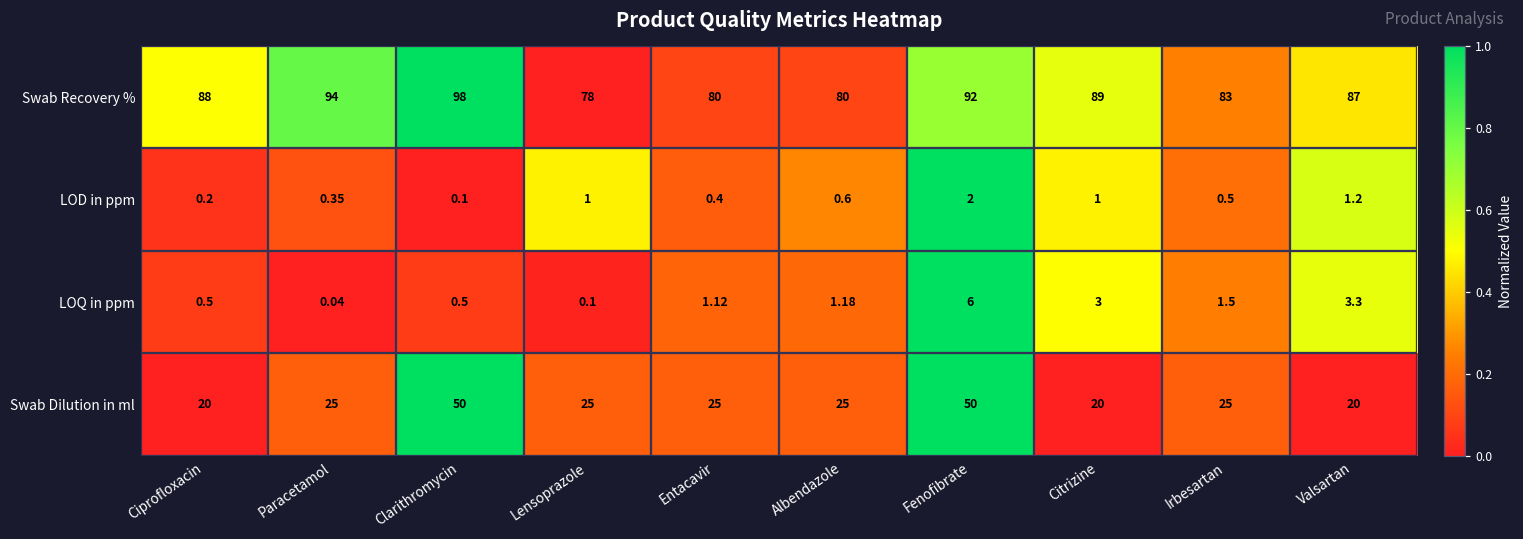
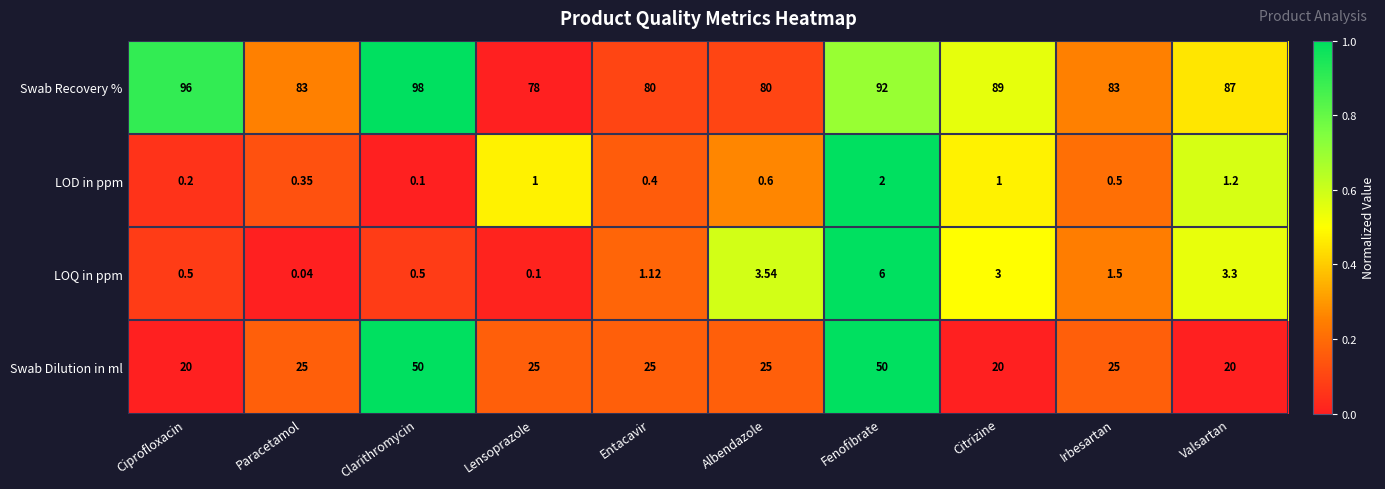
  {
    "Swab Recovery %": {
-     "Ciprofloxacin": 88,
-     "Paracetamol": 94,
+     "Ciprofloxacin": 96,
+     "Paracetamol": 83,
      "Clarithromycin": 98,
      "Lensoprazole": 78,
      "Entacavir": 80,
      "Albendazole": 80,
      "Fenofibrate": 92,
      "Citrizine": 89,
      "Irbesartan": 83,
      "Valsartan": 87
    },
    "LOD in ppm": {
      "Ciprofloxacin": 0.2,
      "Paracetamol": 0.35,
      "Clarithromycin": 0.1,
      "Lensoprazole": 1,
      "Entacavir": 0.4,
      "Albendazole": 0.6,
      "Fenofibrate": 2,
      "Citrizine": 1,
      "Irbesartan": 0.5,
      "Valsartan": 1.2
    },
    "LOQ in ppm": {
      "Ciprofloxacin": 0.5,
      "Paracetamol": 0.04,
      "Clarithromycin": 0.5,
      "Lensoprazole": 0.1,
      "Entacavir": 1.12,
-     "Albendazole": 1.18,
+     "Albendazole": 3.54,
      "Fenofibrate": 6,
      "Citrizine": 3,
      "Irbesartan": 1.5,
      "Valsartan": 3.3
    },
    "Swab Dilution in ml": {
      "Ciprofloxacin": 20,
      "Paracetamol": 25,
      "Clarithromycin": 50,
      "Lensoprazole": 25,
      "Entacavir": 25,
      "Albendazole": 25,
      "Fenofibrate": 50,
      "Citrizine": 20,
      "Irbesartan": 25,
      "Valsartan": 20
    }
  }
